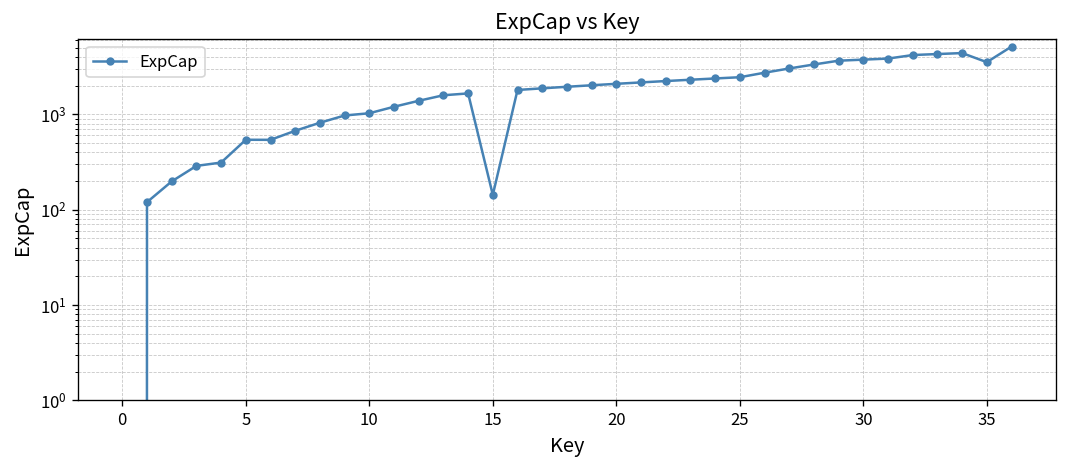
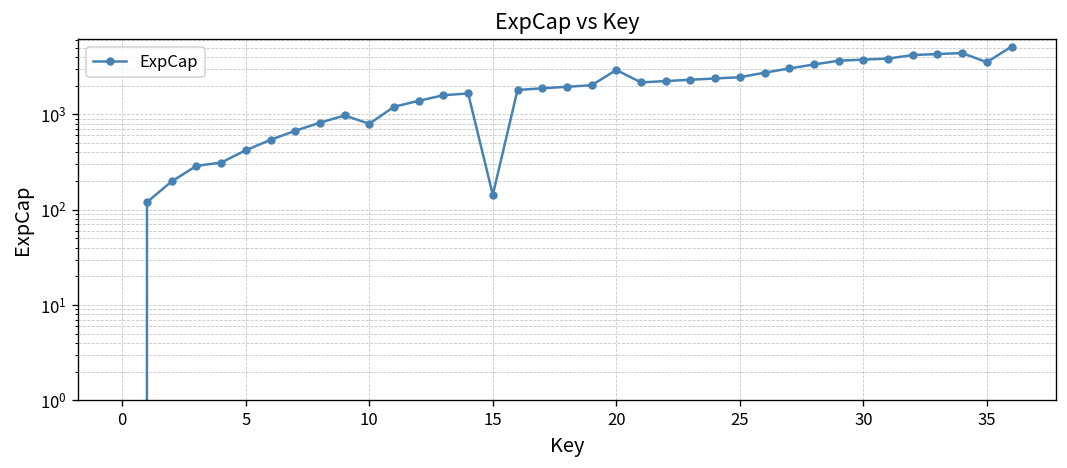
  {
-   "5": 500,
-   "10": 1000,
+   "5": 400,
+   "10": 800,
    "15": 140,
-   "20": 2100,
+   "20": 2900,
    "25": 2400,
    "30": 4000,
    "35": 4000
  }
